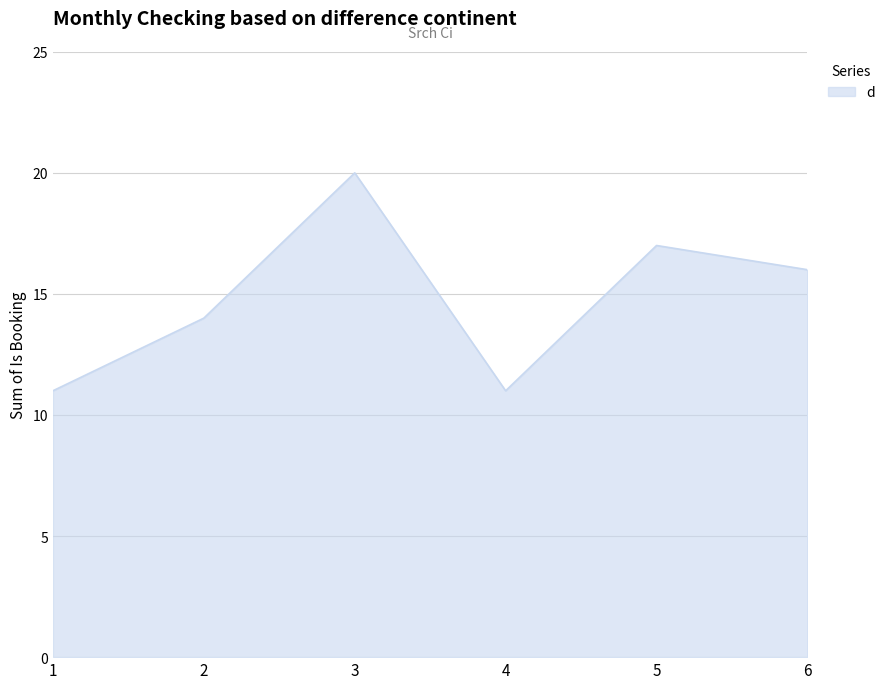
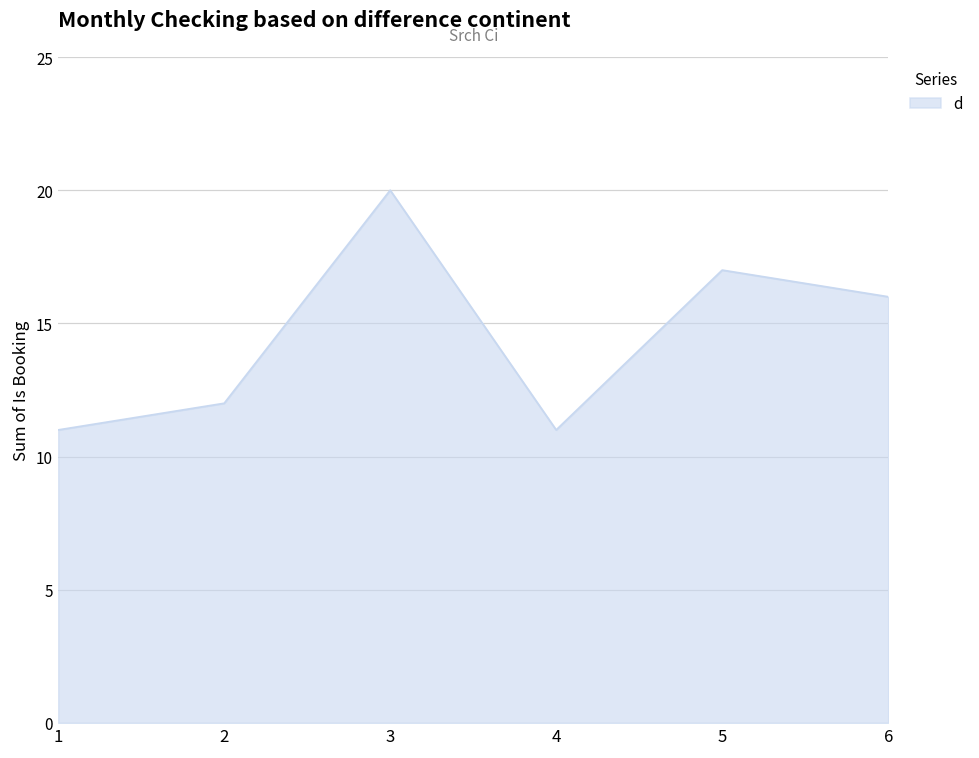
  {
    "1": 11,
-   "2": 14,
+   "2": 12,
    "3": 20,
    "4": 11,
    "5": 17,
    "6": 16
  }
